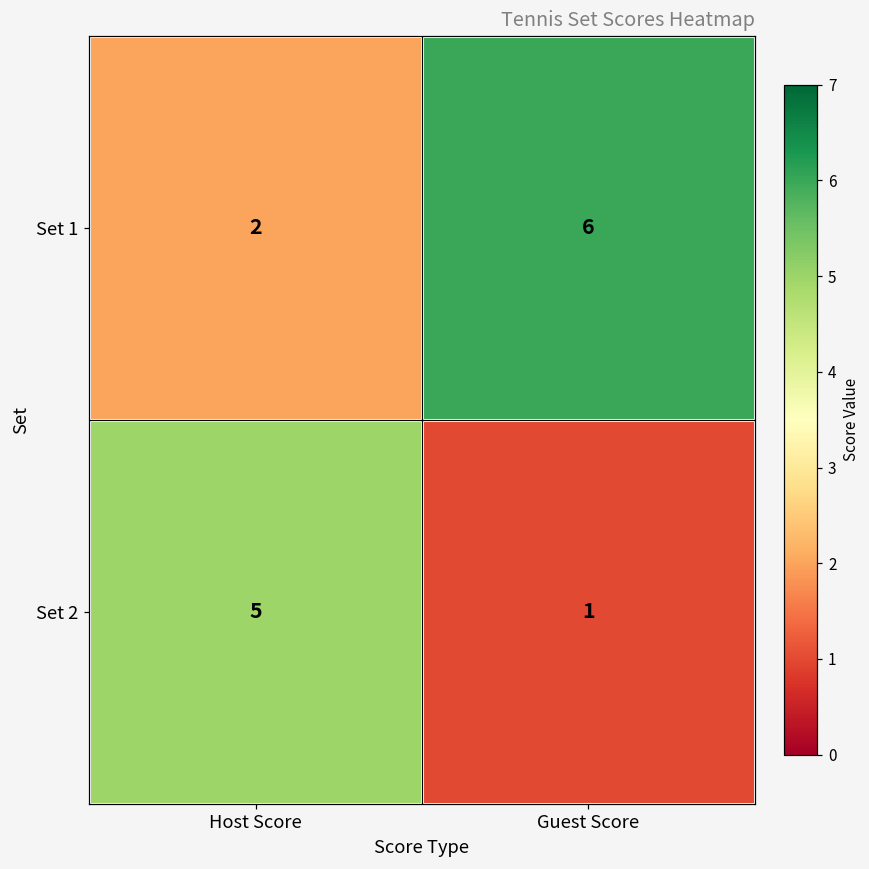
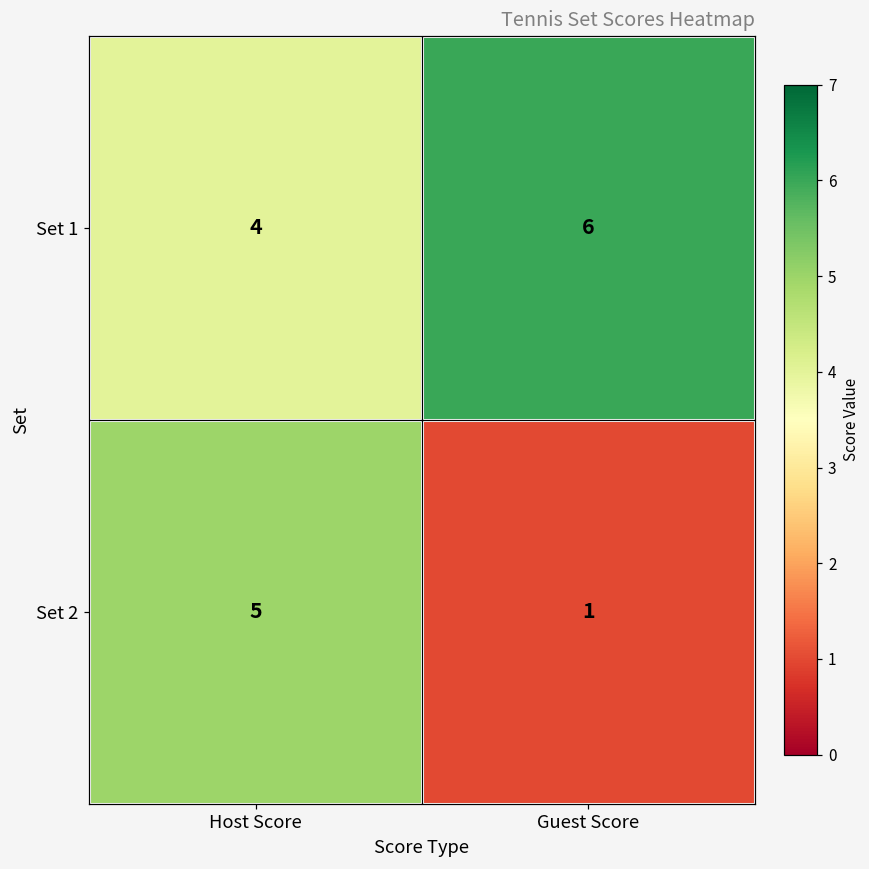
  {
    "Set 1": {
-     "Host Score": 2,
+     "Host Score": 4,
      "Guest Score": 6
    },
    "Set 2": {
      "Host Score": 5,
      "Guest Score": 1
    }
  }
